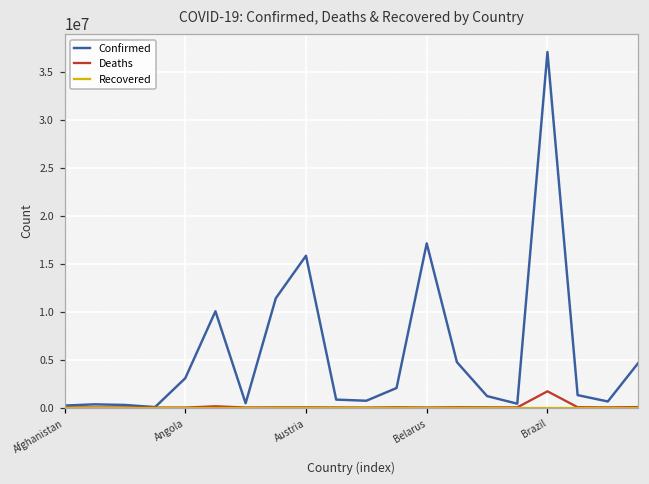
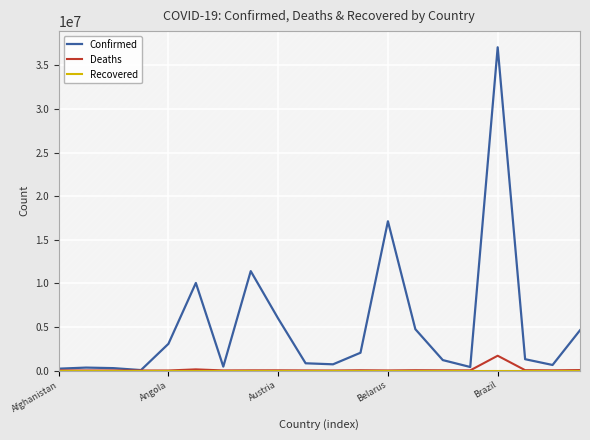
  {
    "Confirmed": {
      "Angola": 3000000,
-     "Austria": 16000000,
+     "Austria": 6000000,
      "Belarus": 17000000,
      "Brazil": 37000000
    },
    "Deaths": {
      "Brazil": 2000000
    },
    "Recovered": {
      "Brazil": 0
    }
  }
